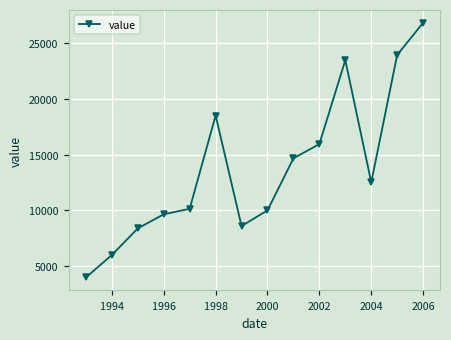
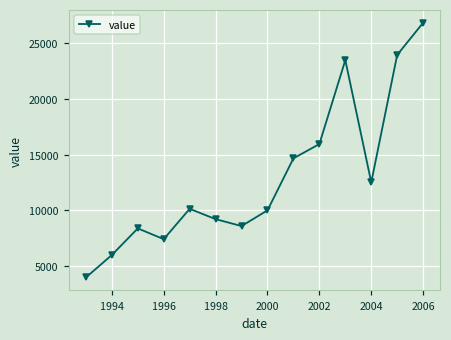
  {
    "1994": 6000,
-   "1996": 9700,
-   "1998": 18500,
+   "1996": 7400,
+   "1998": 9200,
    "2000": 10000,
    "2002": 15900,
    "2004": 12500,
    "2006": 26800
  }
